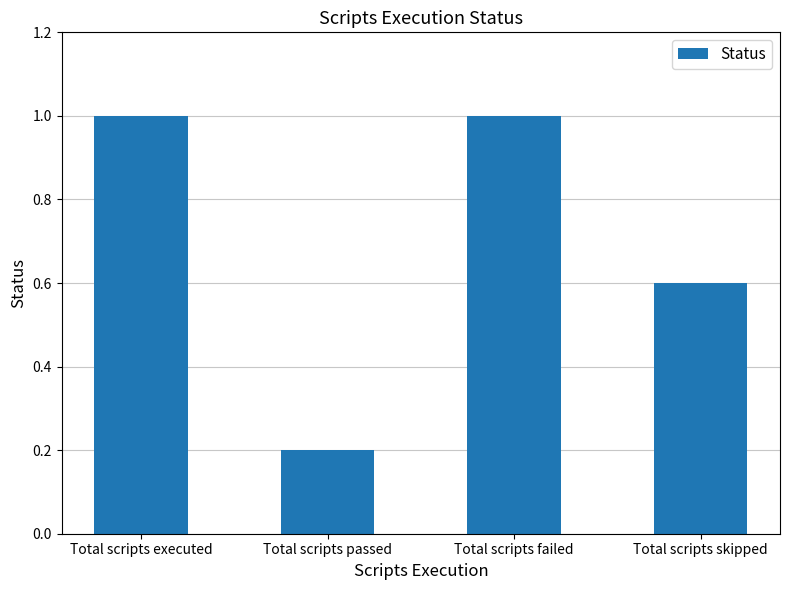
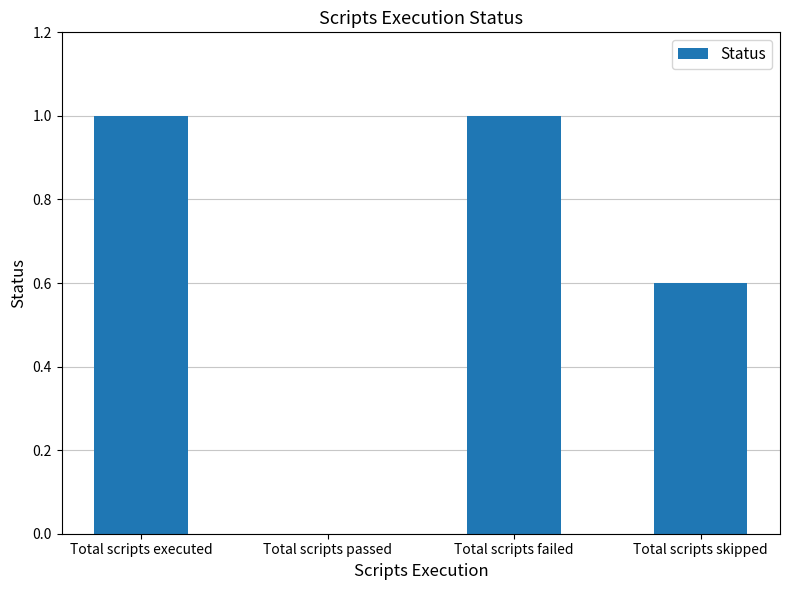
  {
    "Total scripts executed": 1.0,
-   "Total scripts passed": 0.2,
+   "Total scripts passed": 0.0,
    "Total scripts failed": 1.0,
    "Total scripts skipped": 0.6
  }
